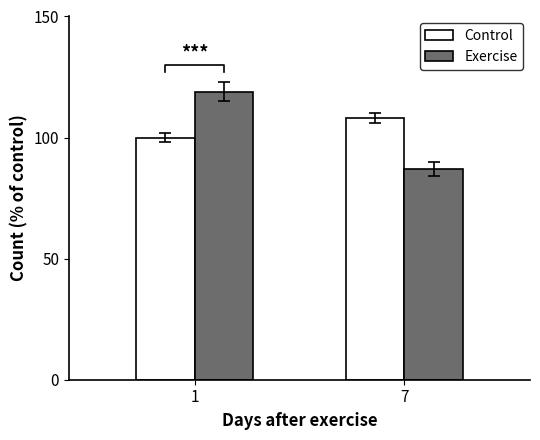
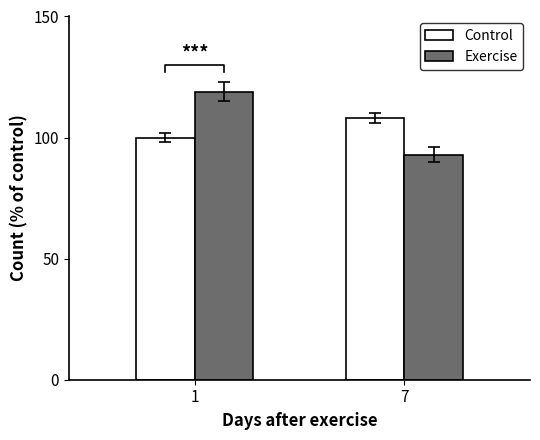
  {
    "Control": {
      "1": 100,
      "7": 108
    },
    "Exercise": {
      "1": 119,
-     "7": 87
+     "7": 93
    }
  }
